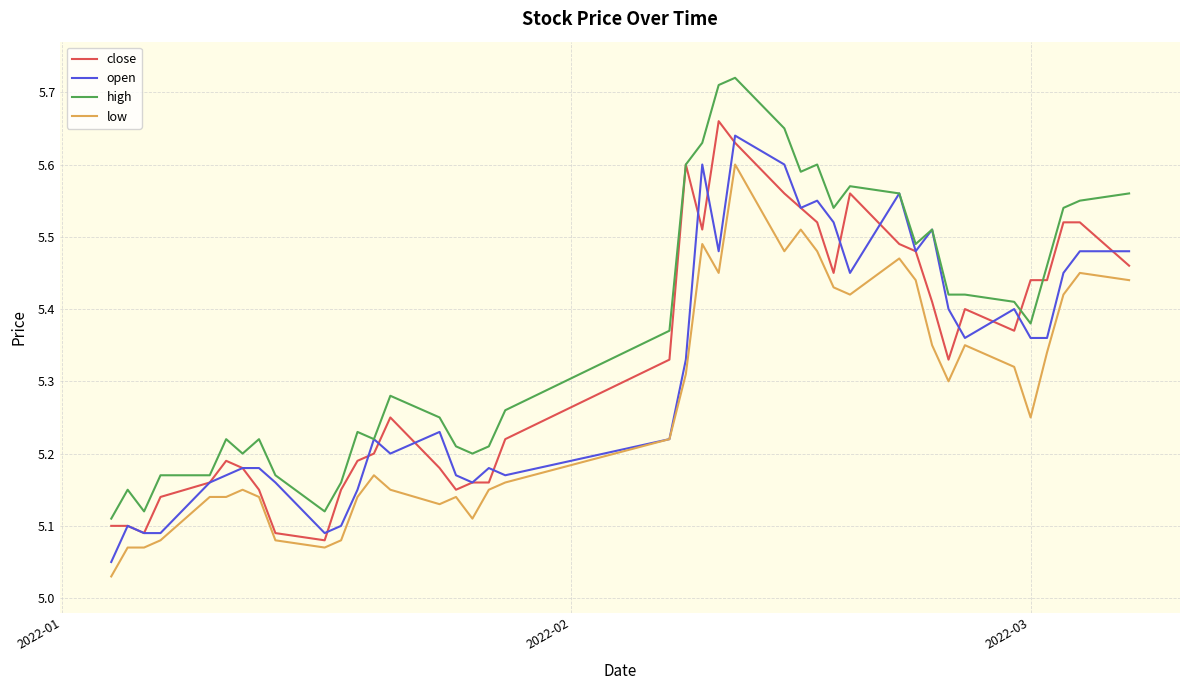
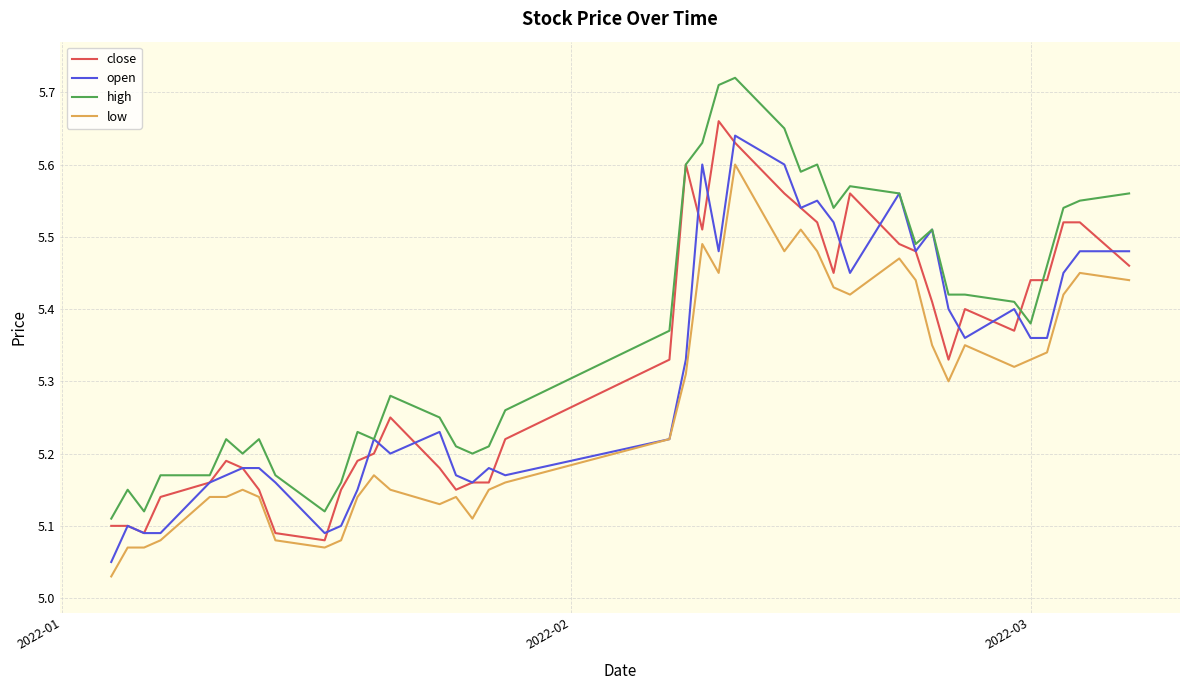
  {
    "close": {
      "2022-03": 5.44
    },
    "open": {
      "2022-03": 5.36
    },
    "high": {
      "2022-03": 5.38
    },
    "low": {
-     "2022-03": 5.25
+     "2022-03": 5.33
    }
  }
